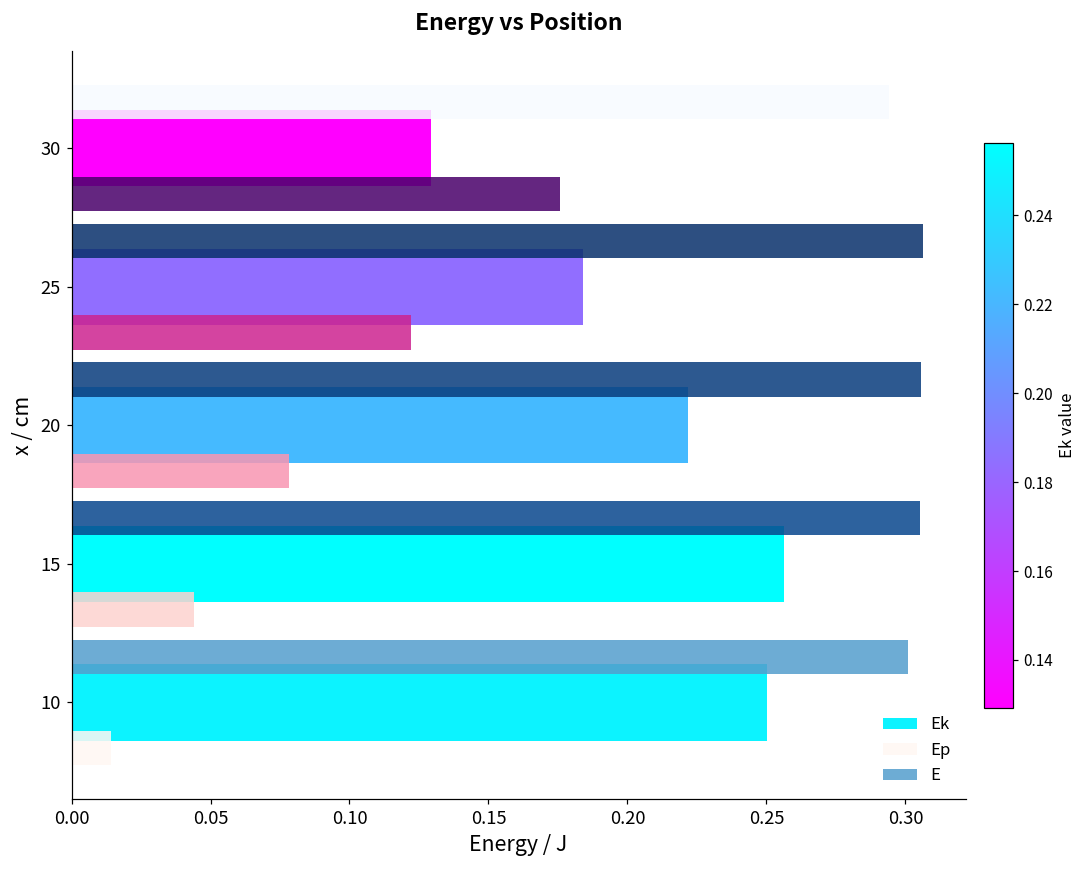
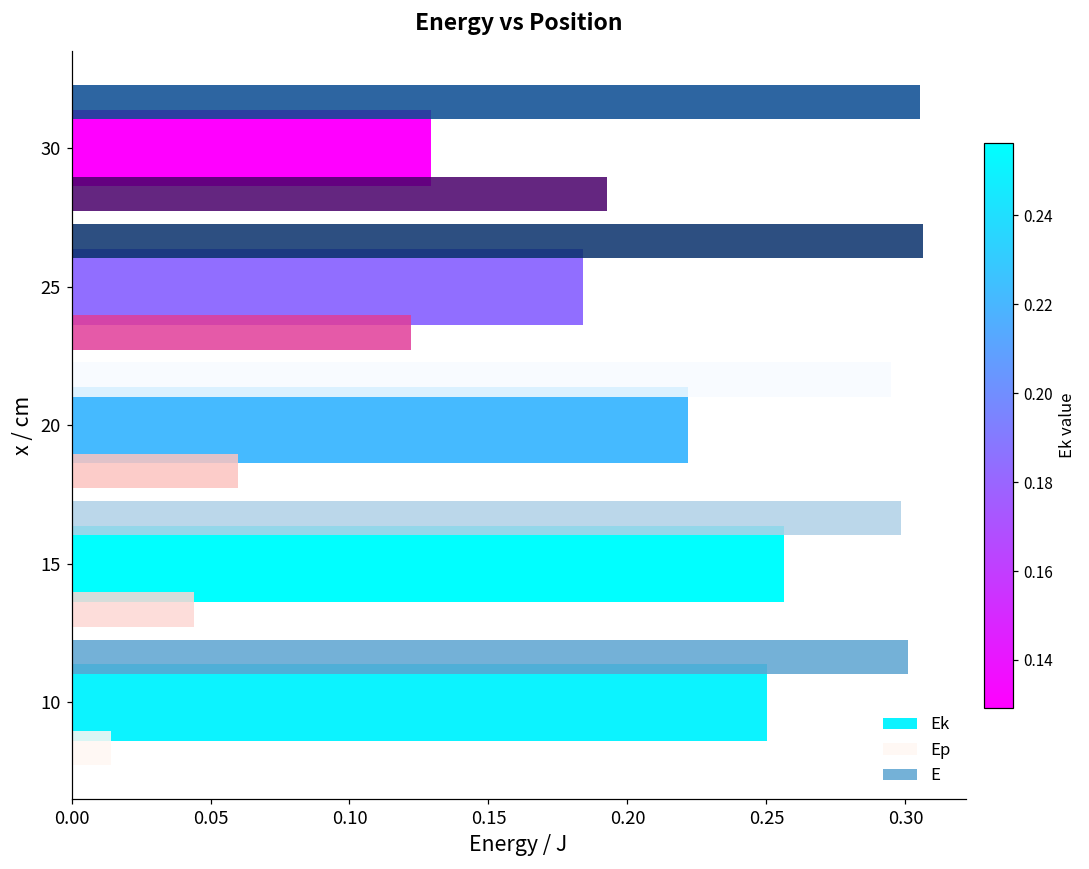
  {
    "Ek": {
      "30": 0.129,
      "25": 0.184,
      "20": 0.222,
      "15": 0.256,
      "10": 0.250
    },
    "Ep": {
-     "30": 0.176,
+     "30": 0.193,
      "25": 0.122,
-     "20": 0.078,
+     "20": 0.060,
      "15": 0.044,
      "10": 0.014
    },
    "E": {
-     "30": 0.294,
+     "30": 0.305,
      "25": 0.306,
-     "20": 0.306,
-     "15": 0.305,
+     "20": 0.295,
+     "15": 0.299,
      "10": 0.301
    }
  }
